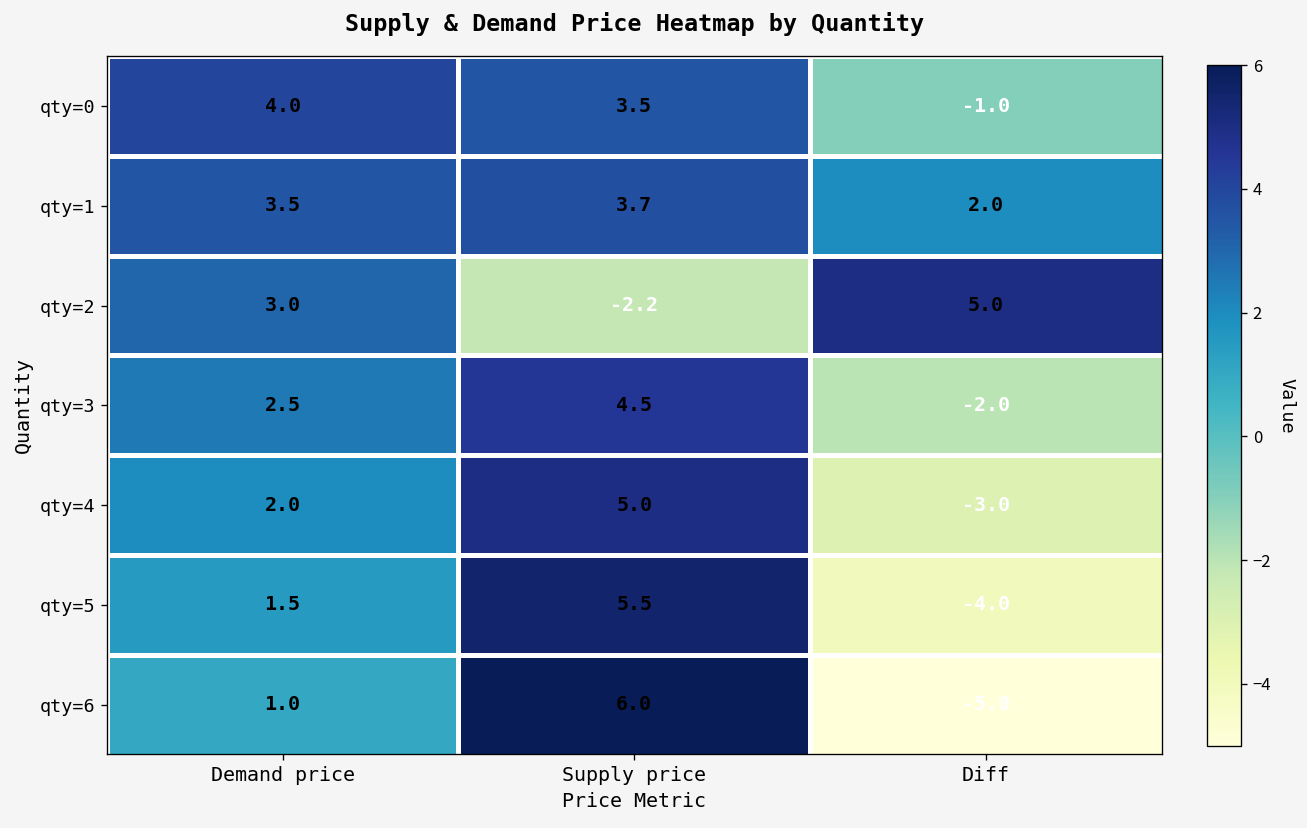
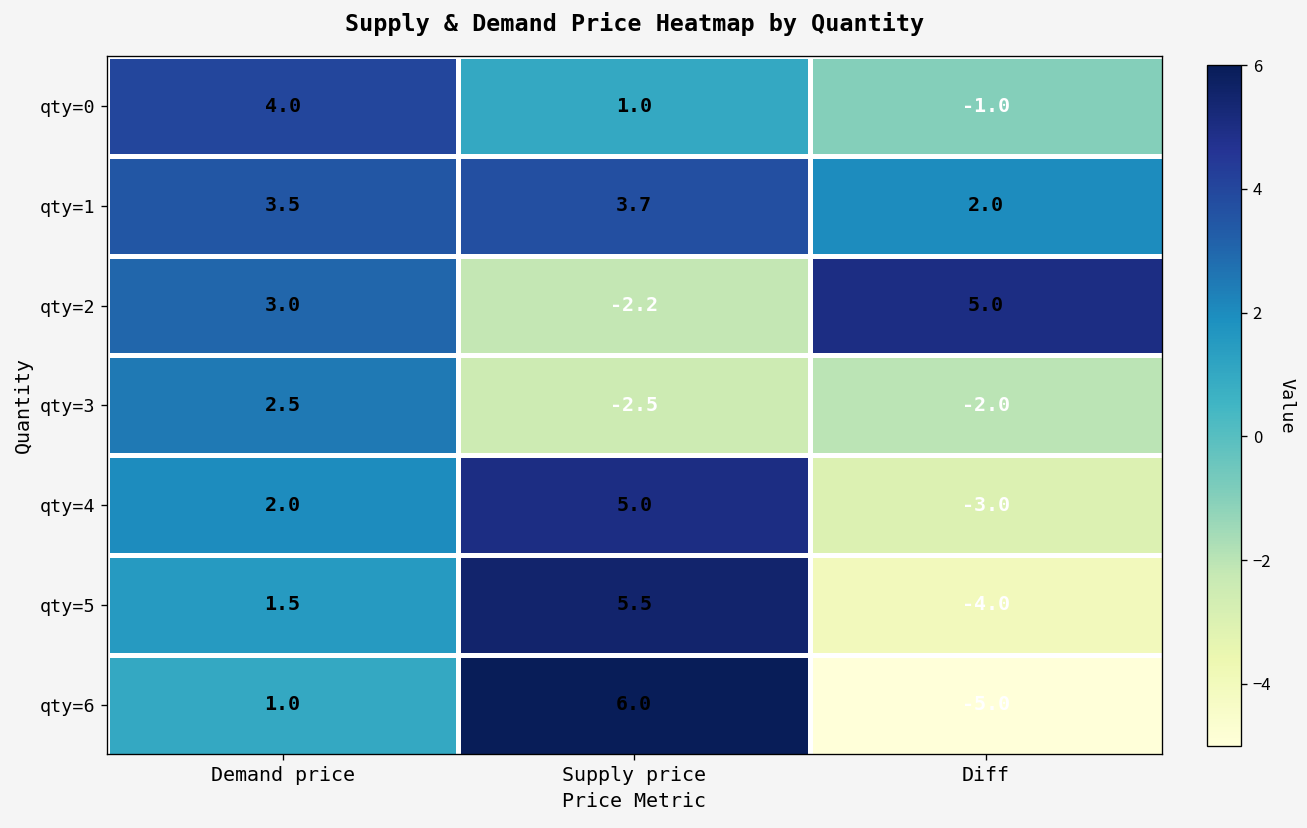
  {
    "qty=0": {
      "Demand price": 4.0,
-     "Supply price": 3.5,
+     "Supply price": 1.0,
      "Diff": -1.0
    },
    "qty=1": {
      "Demand price": 3.5,
      "Supply price": 3.7,
      "Diff": 2.0
    },
    "qty=2": {
      "Demand price": 3.0,
      "Supply price": -2.2,
      "Diff": 5.0
    },
    "qty=3": {
      "Demand price": 2.5,
-     "Supply price": 4.5,
+     "Supply price": -2.5,
      "Diff": -2.0
    },
    "qty=4": {
      "Demand price": 2.0,
      "Supply price": 5.0,
      "Diff": -3.0
    },
    "qty=5": {
      "Demand price": 1.5,
      "Supply price": 5.5,
      "Diff": -4.0
    },
    "qty=6": {
      "Demand price": 1.0,
      "Supply price": 6.0
    }
  }
